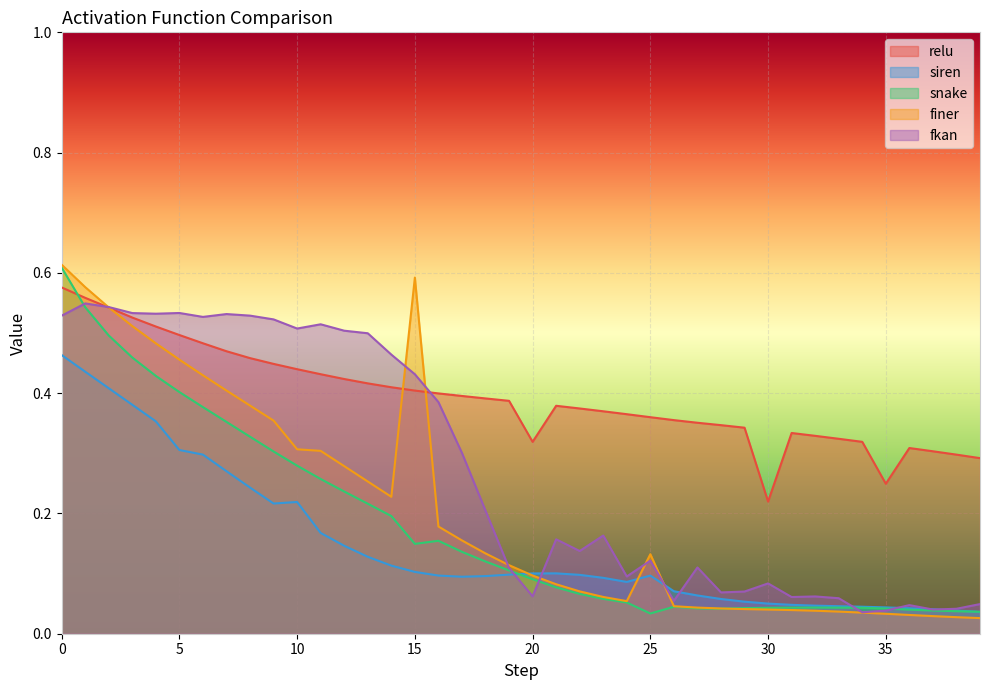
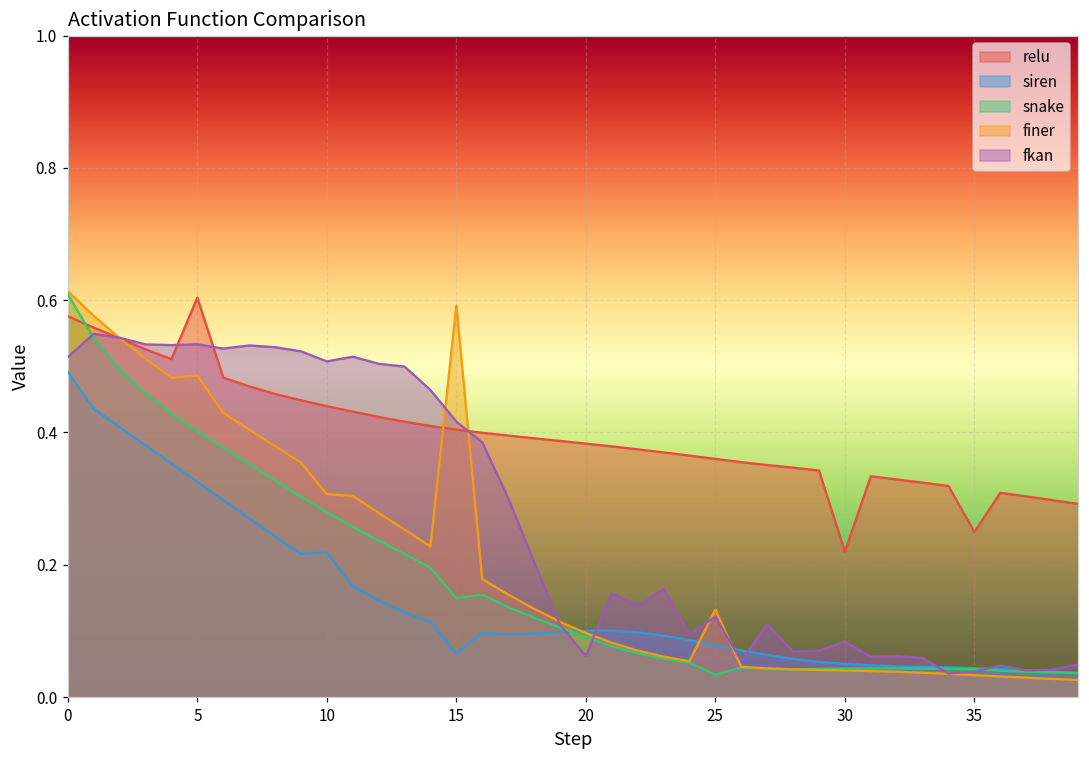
  {
    "relu": {
      "0": 0.58,
-     "5": 0.50,
+     "5": 0.60,
      "10": 0.44,
      "15": 0.40,
-     "20": 0.32,
+     "20": 0.38,
      "25": 0.36,
      "30": 0.22,
      "35": 0.25
    },
    "siren": {
-     "0": 0.46,
-     "5": 0.31,
+     "0": 0.49,
+     "5": 0.33,
      "10": 0.22,
-     "15": 0.10,
-     "25": 0.10,
+     "15": 0.07,
+     "25": 0.08,
      "30": 0.05
    },
    "snake": {
      "0": 0.61,
      "5": 0.40,
      "10": 0.28,
      "15": 0.15,
      "20": 0.09,
      "25": 0.03
    },
    "finer": {
      "0": 0.61,
-     "5": 0.46,
+     "5": 0.49,
      "10": 0.31,
      "15": 0.59,
      "25": 0.13,
      "35": 0.03
    },
    "fkan": {
-     "0": 0.53,
+     "0": 0.51,
      "5": 0.53,
      "10": 0.51,
-     "15": 0.43,
+     "15": 0.42,
      "20": 0.06,
      "25": 0.12,
      "30": 0.08
    }
  }
